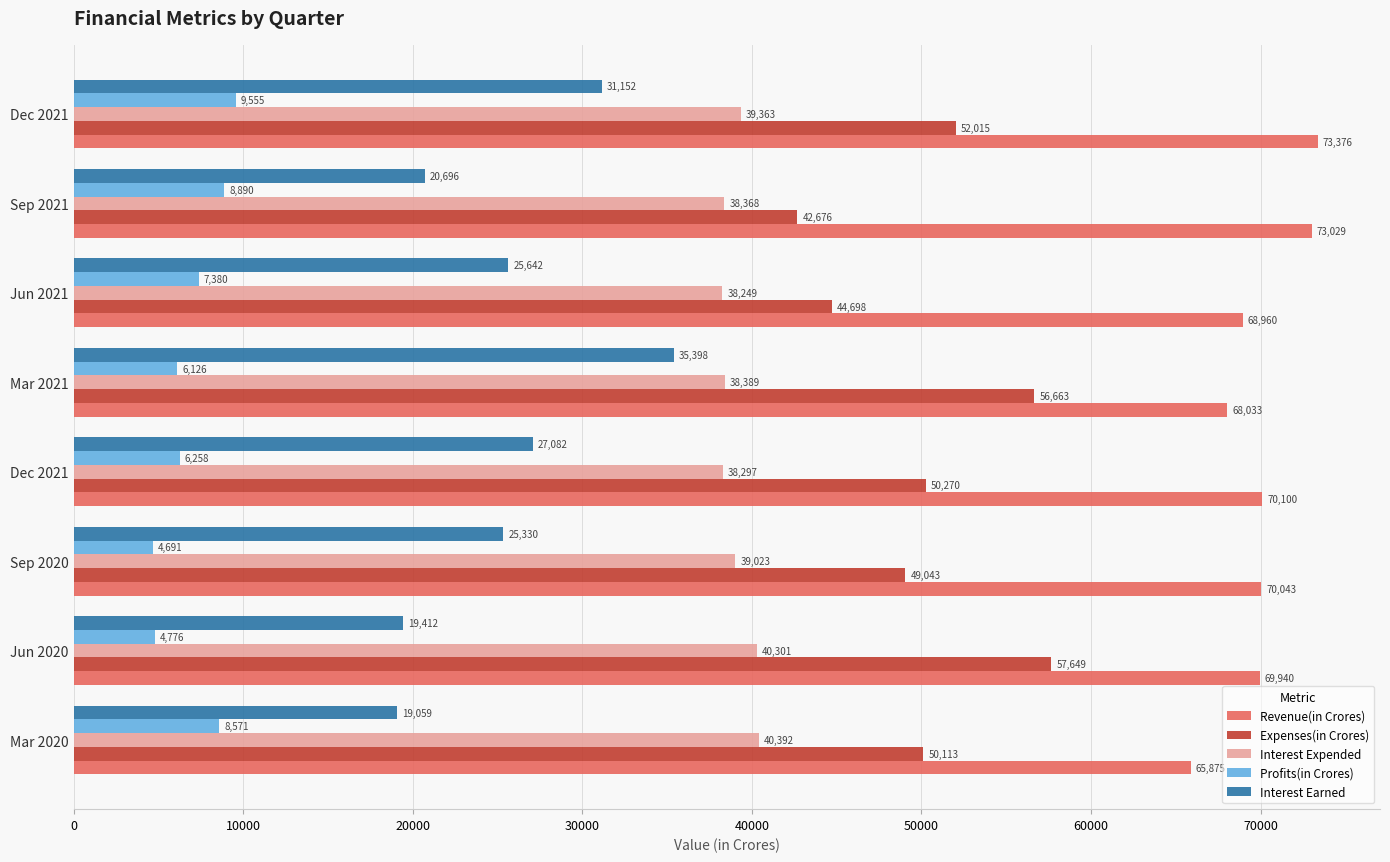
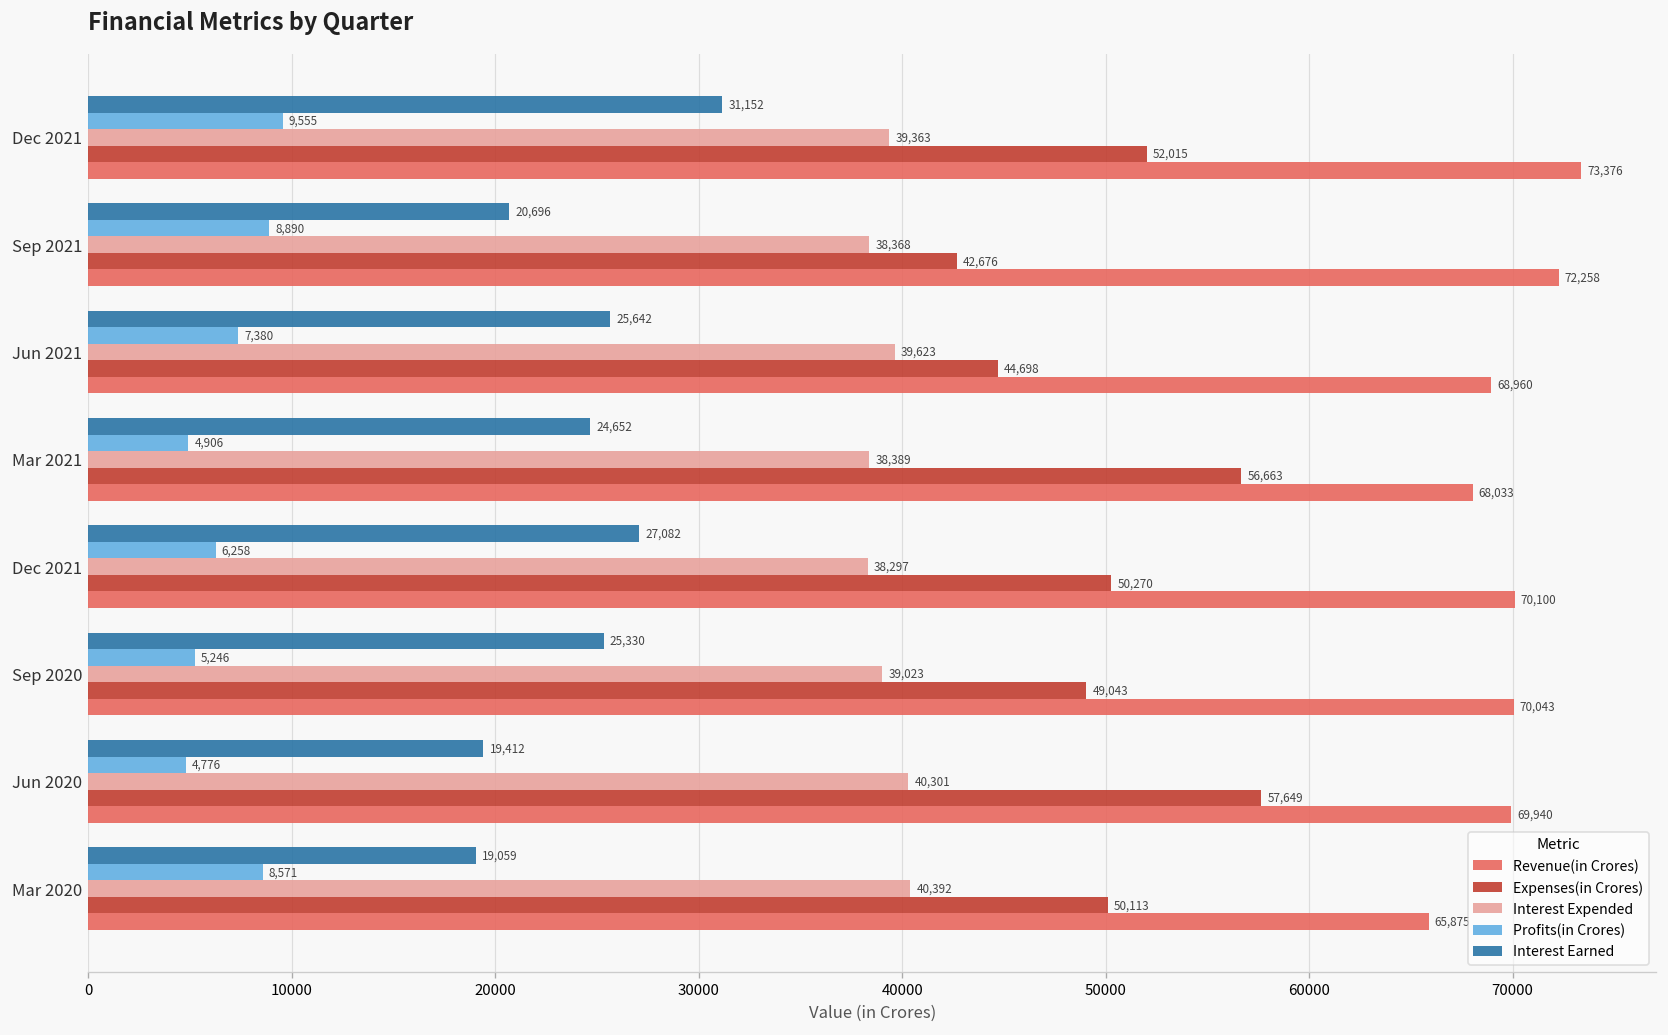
  {
    "Revenue(in Crores)": {
-     "Sep 2021": "73,029",
+     "Sep 2021": "72,258",
      "Jun 2021": "68,960",
      "Mar 2021": "68,033",
      "Sep 2020": "70,043",
      "Jun 2020": "69,940"
    },
    "Expenses(in Crores)": {
      "Sep 2021": "42,676",
      "Jun 2021": "44,698",
      "Mar 2021": "56,663",
      "Sep 2020": "49,043",
      "Jun 2020": "57,649",
      "Mar 2020": "50,113"
    },
    "Interest Expended": {
      "Sep 2021": "38,368",
-     "Jun 2021": "38,249",
+     "Jun 2021": "39,623",
      "Mar 2021": "38,389",
      "Sep 2020": "39,023",
      "Jun 2020": "40,301",
      "Mar 2020": "40,392"
    },
    "Profits(in Crores)": {
      "Sep 2021": "8,890",
      "Jun 2021": "7,380",
-     "Mar 2021": "6,126",
-     "Sep 2020": "4,691",
+     "Mar 2021": "4,906",
+     "Sep 2020": "5,246",
      "Jun 2020": "4,776",
      "Mar 2020": "8,571"
    },
    "Interest Earned": {
      "Sep 2021": "20,696",
      "Jun 2021": "25,642",
-     "Mar 2021": "35,398",
+     "Mar 2021": "24,652",
      "Sep 2020": "25,330",
      "Jun 2020": "19,412",
      "Mar 2020": "19,059"
    }
  }
